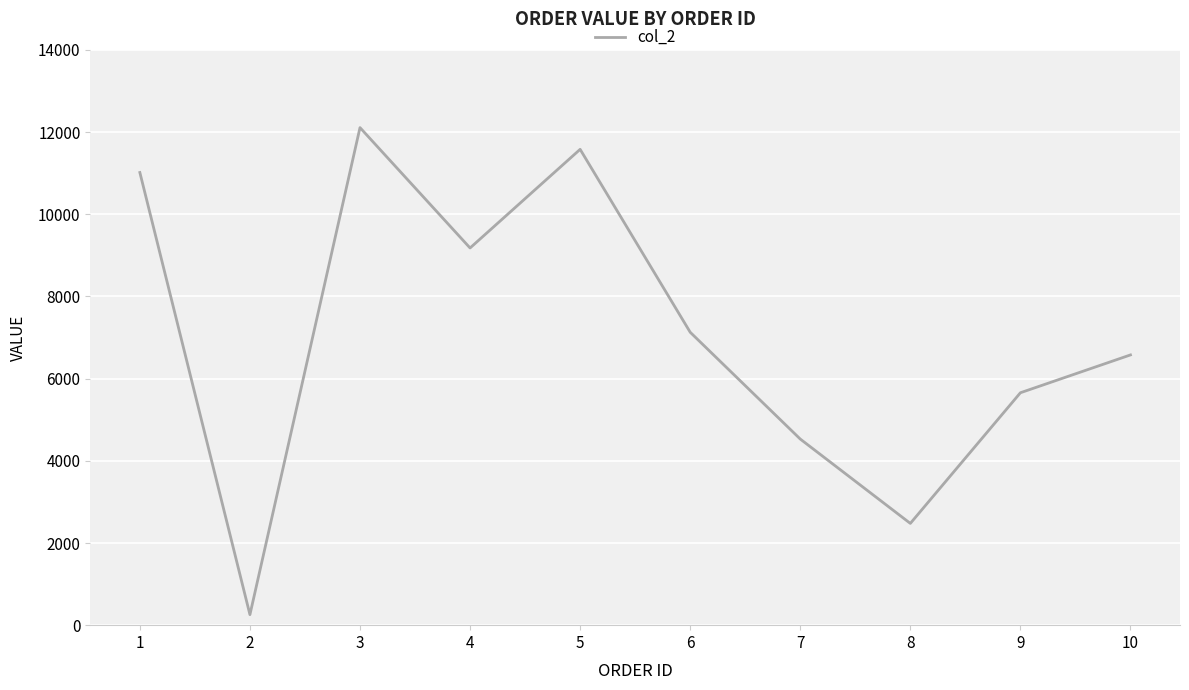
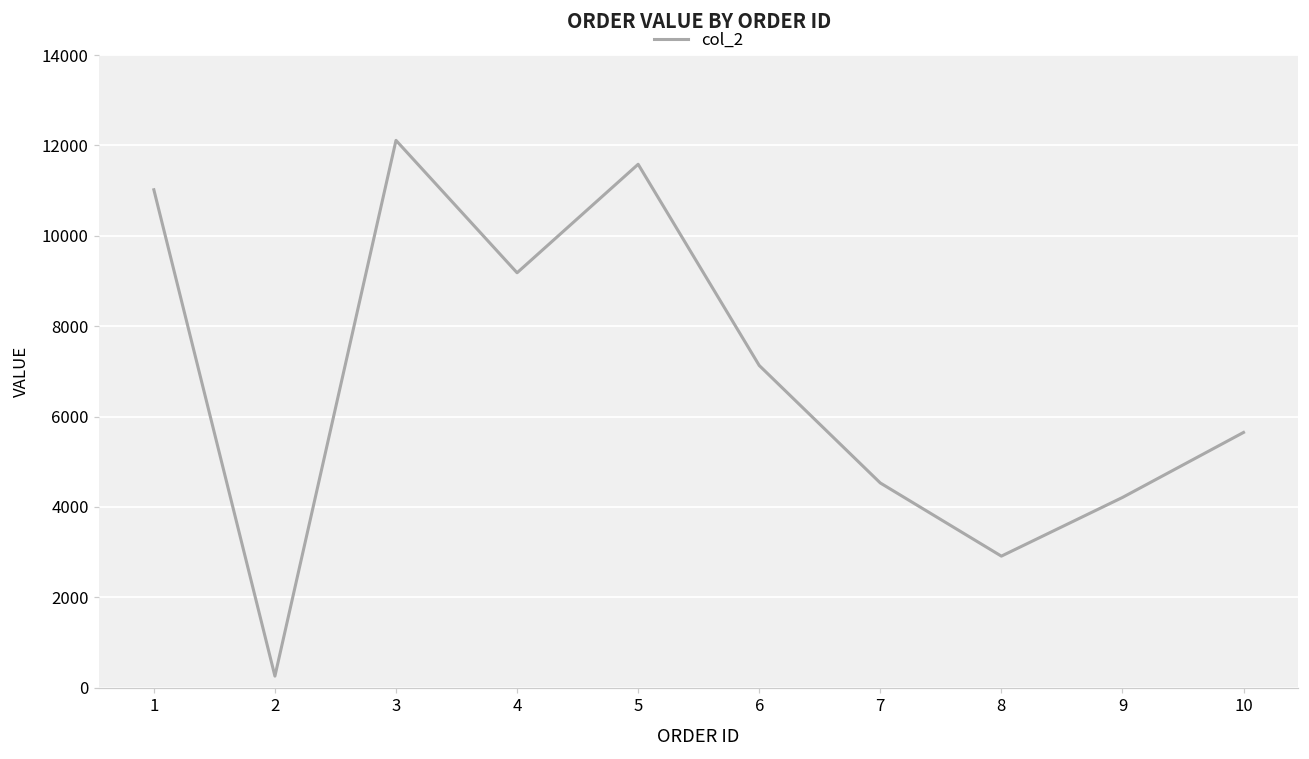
  {
    "1": 11000,
    "2": 300,
    "3": 12100,
    "4": 9200,
    "5": 11600,
    "6": 7100,
    "7": 4500,
-   "8": 2500,
-   "9": 5700,
-   "10": 6600
+   "8": 2900,
+   "9": 4200,
+   "10": 5600
  }
